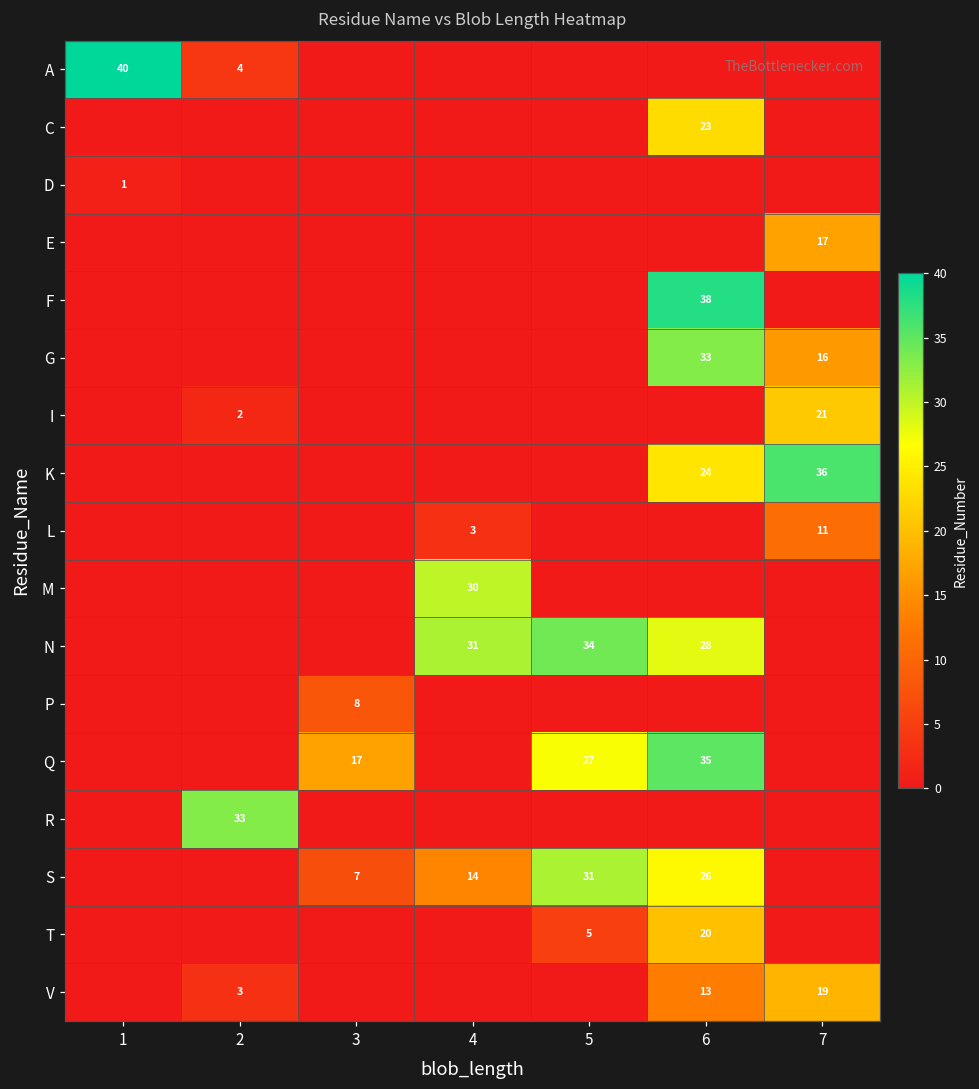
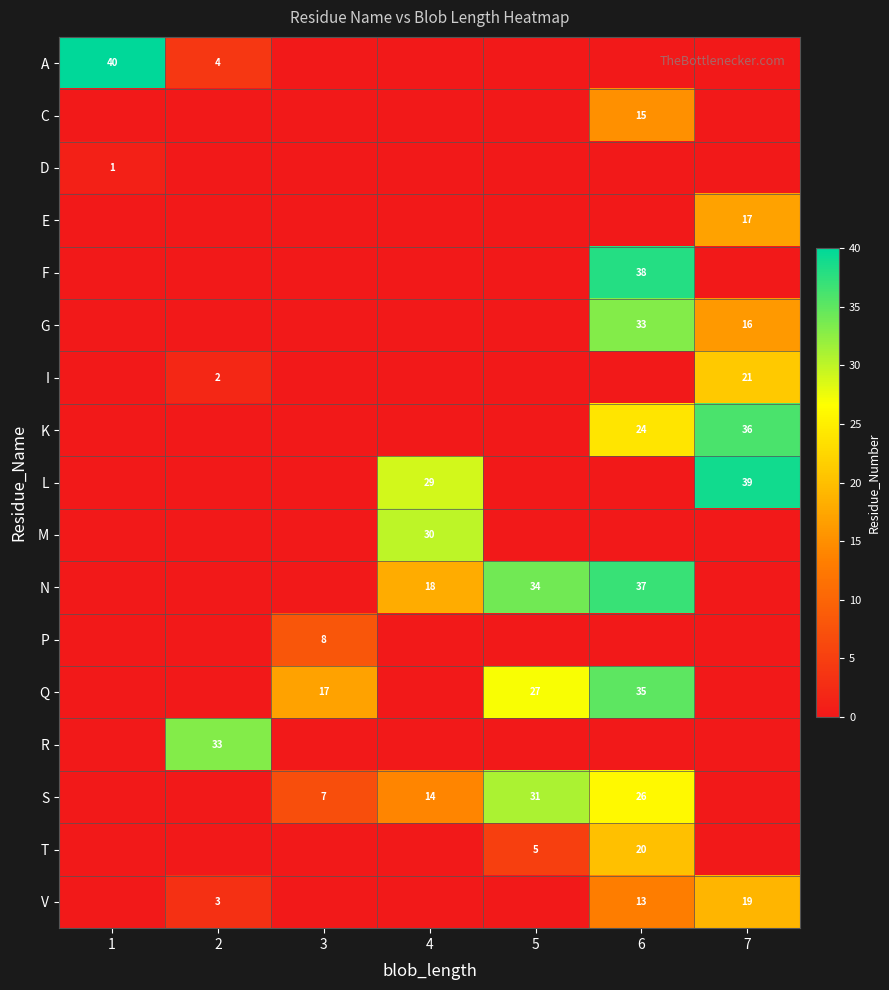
  {
    "A": {
      "1": 40,
      "2": 4
    },
    "C": {
-     "6": 23
+     "6": 15
    },
    "D": {
      "1": 1
    },
    "E": {
      "7": 17
    },
    "F": {
      "6": 38
    },
    "G": {
      "6": 33,
      "7": 16
    },
    "I": {
      "2": 2,
      "7": 21
    },
    "K": {
      "6": 24,
      "7": 36
    },
    "L": {
-     "4": 3,
-     "7": 11
+     "4": 29,
+     "7": 39
    },
    "M": {
      "4": 30
    },
    "N": {
-     "4": 31,
+     "4": 18,
      "5": 34,
-     "6": 28
+     "6": 37
    },
    "P": {
      "3": 8
    },
    "Q": {
      "3": 17,
      "5": 27,
      "6": 35
    },
    "R": {
      "2": 33
    },
    "S": {
      "3": 7,
      "4": 14,
      "5": 31,
      "6": 26
    },
    "T": {
      "5": 5,
      "6": 20
    },
    "V": {
      "2": 3,
      "6": 13,
      "7": 19
    }
  }
